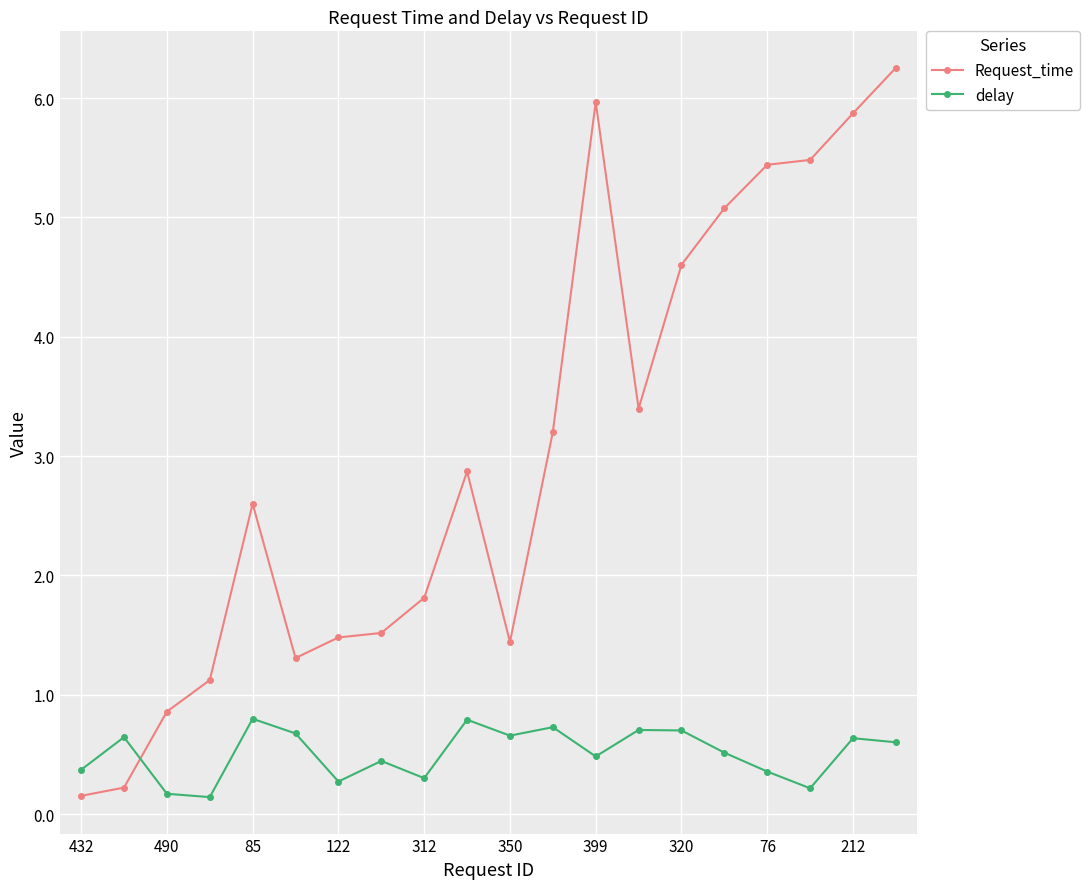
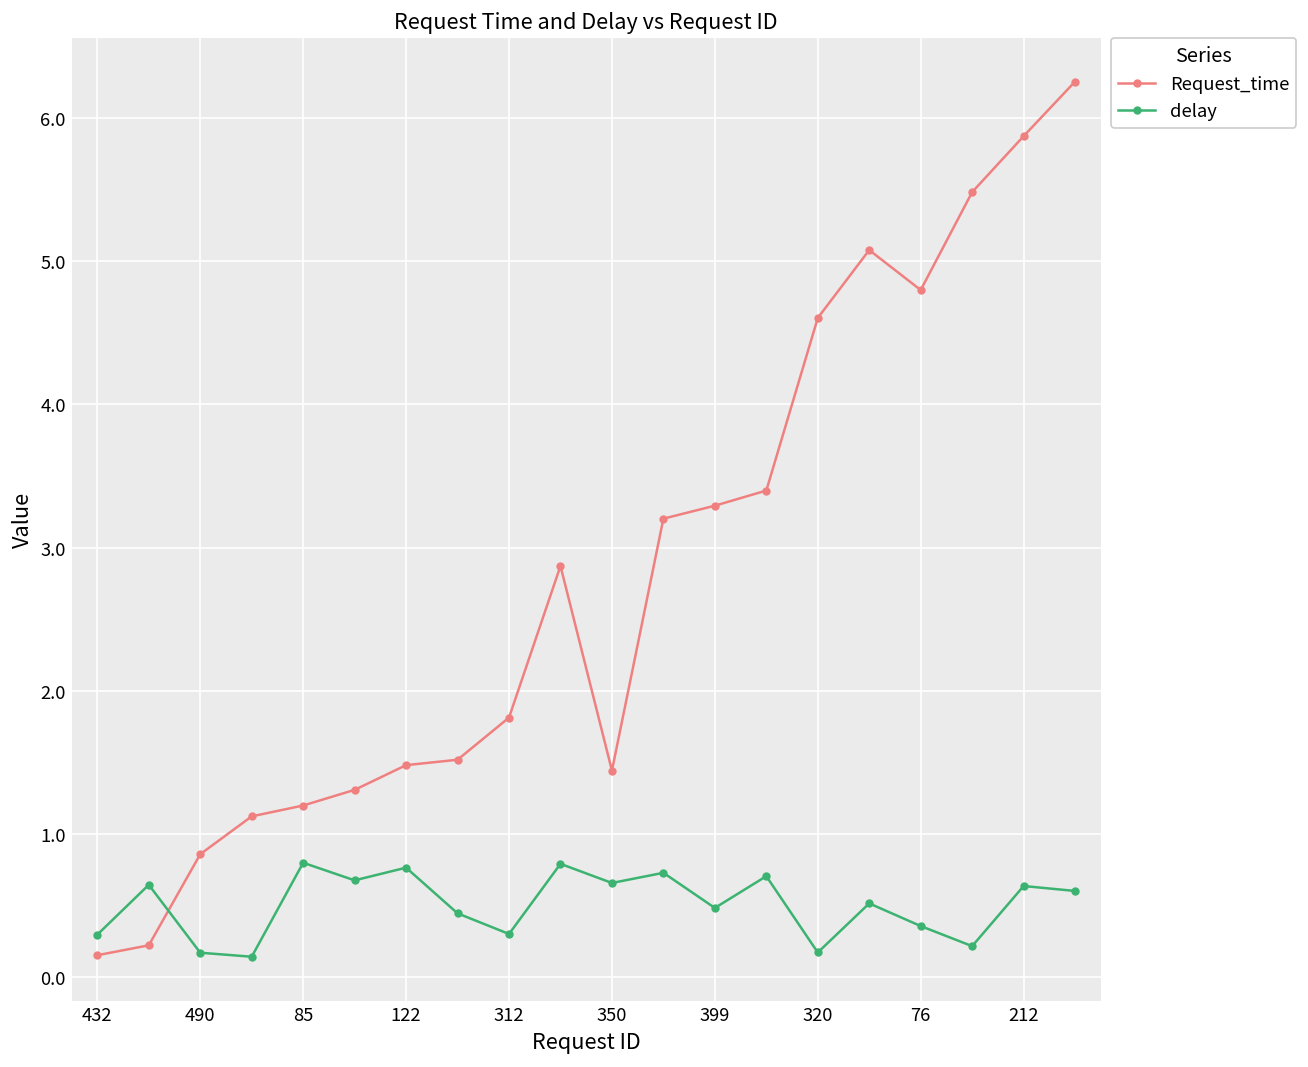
  {
    "Request_time": {
      "432": 0.15,
      "490": 0.86,
-     "85": 2.60,
+     "85": 1.20,
      "122": 1.48,
      "312": 1.81,
      "350": 1.44,
-     "399": 5.97,
+     "399": 3.29,
      "320": 4.60,
-     "76": 5.44,
+     "76": 4.80,
      "212": 5.87
    },
    "delay": {
-     "432": 0.37,
+     "432": 0.30,
      "490": 0.17,
      "85": 0.80,
-     "122": 0.27,
+     "122": 0.76,
      "312": 0.30,
      "350": 0.66,
      "399": 0.48,
-     "320": 0.70,
+     "320": 0.17,
      "76": 0.36,
      "212": 0.64
    }
  }
